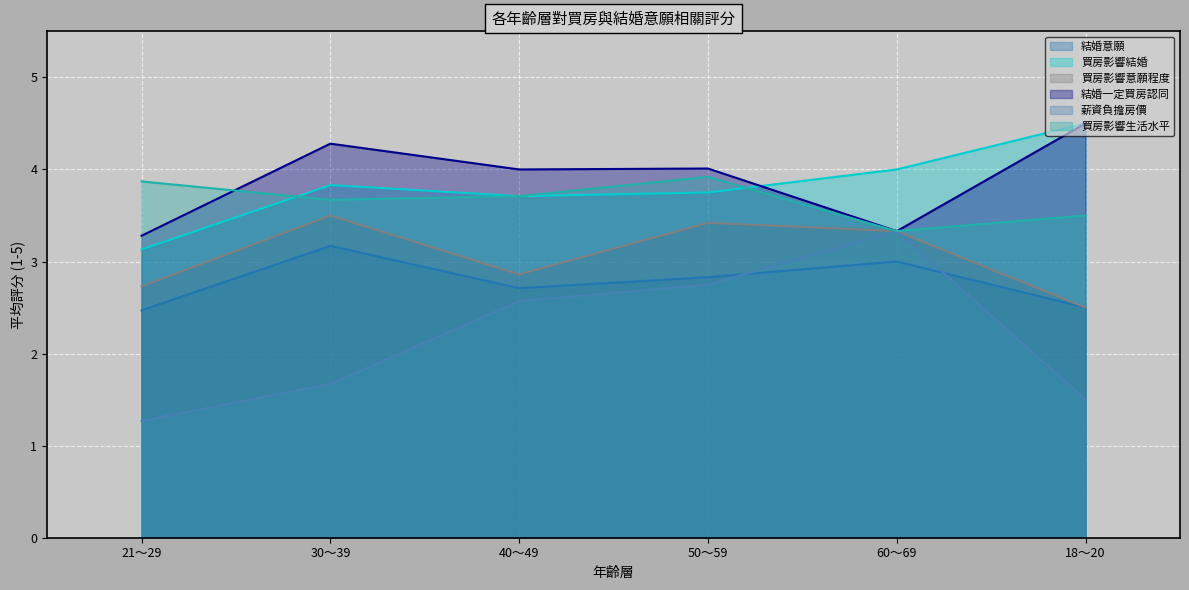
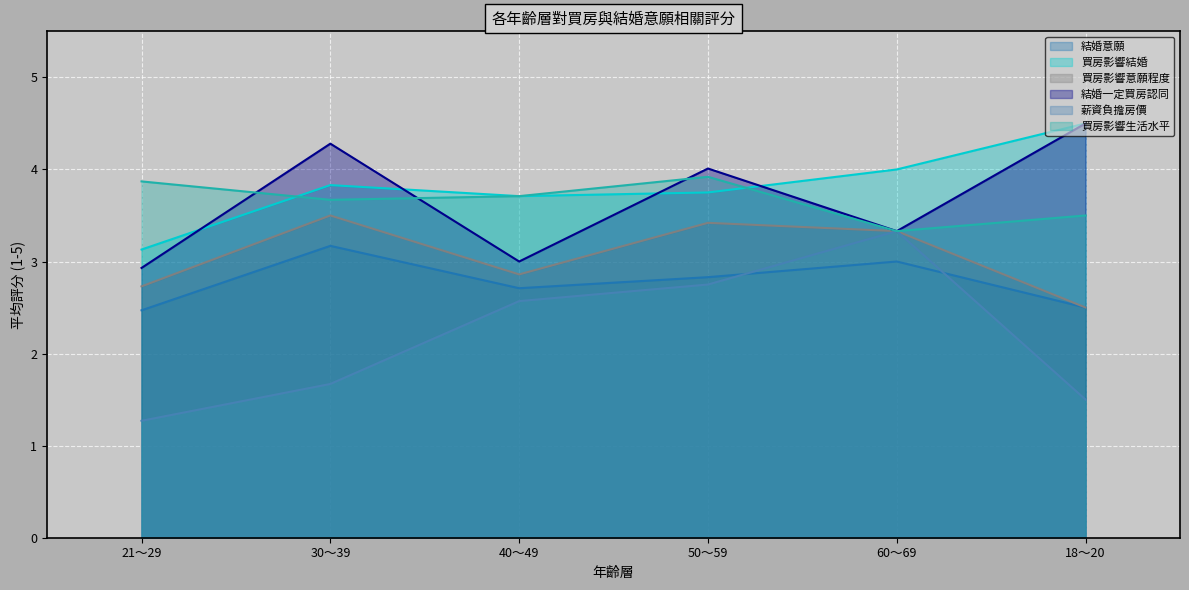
  {
    "結婚一定買房認同": {
-     "21～29": 3.3,
+     "21～29": 2.9,
      "30～39": 4.3,
-     "40～49": 4,
+     "40～49": 3,
      "50～59": 4.0
    }
  }
